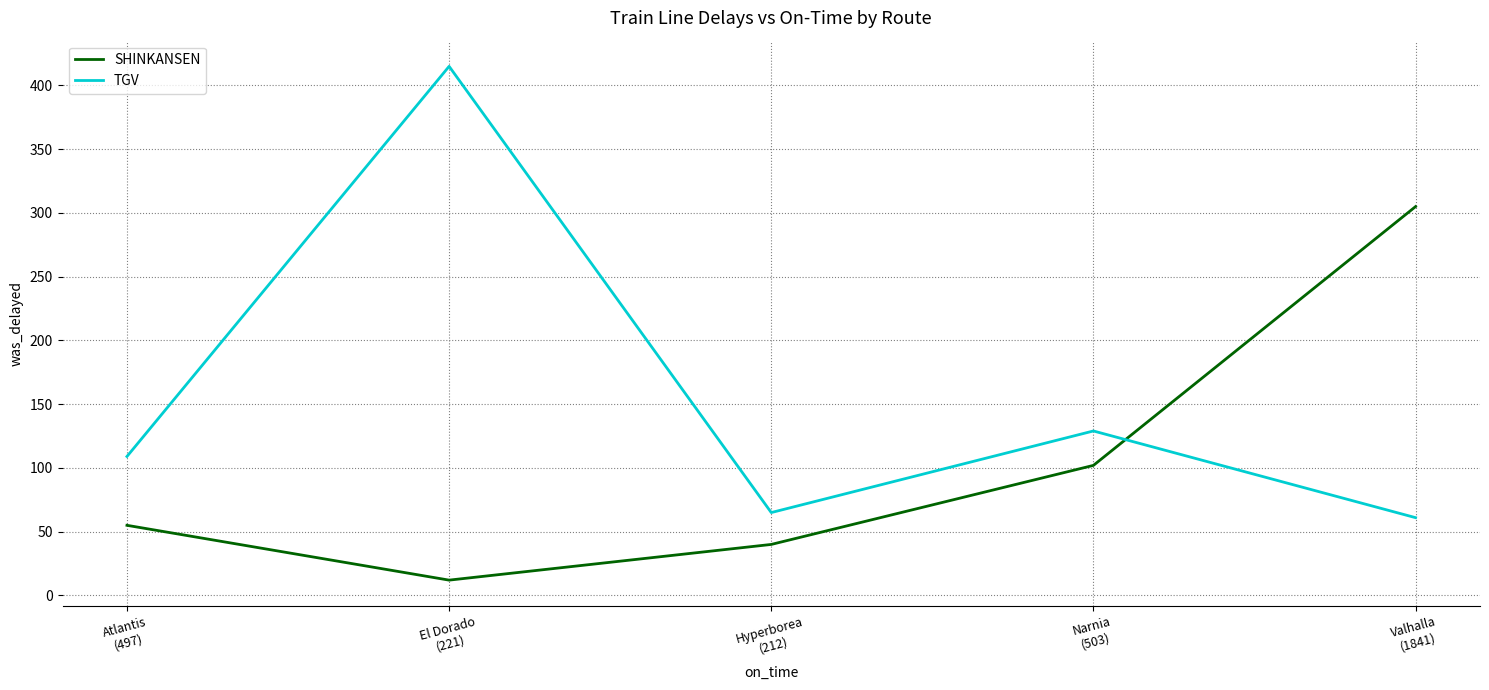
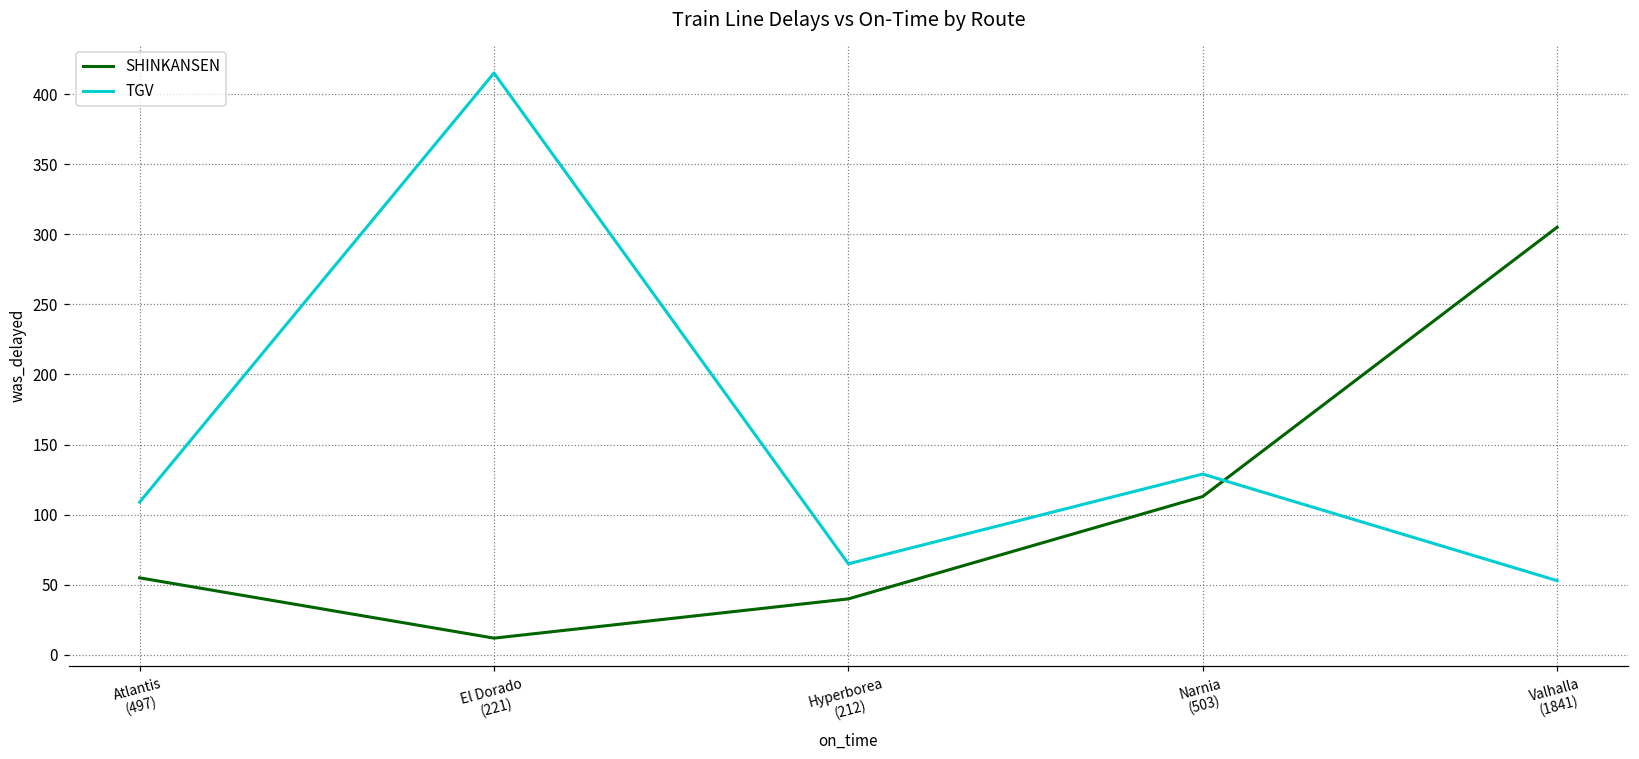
  {
    "SHINKANSEN": {
      "Atlantis (497)": 55,
      "El Dorado (221)": 12,
      "Hyperborea (212)": 40,
-     "Narnia (503)": 102,
+     "Narnia (503)": 113,
      "Valhalla (1841)": 305
    },
    "TGV": {
      "Atlantis (497)": 109,
      "El Dorado (221)": 415,
      "Hyperborea (212)": 65,
      "Narnia (503)": 129,
-     "Valhalla (1841)": 61
+     "Valhalla (1841)": 53
    }
  }
